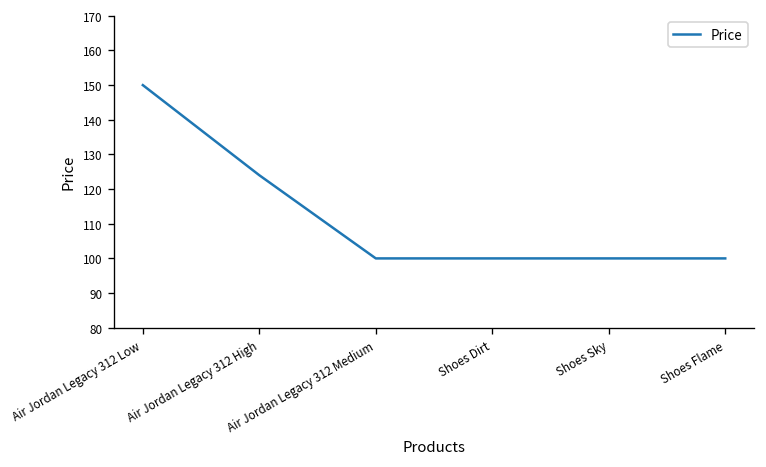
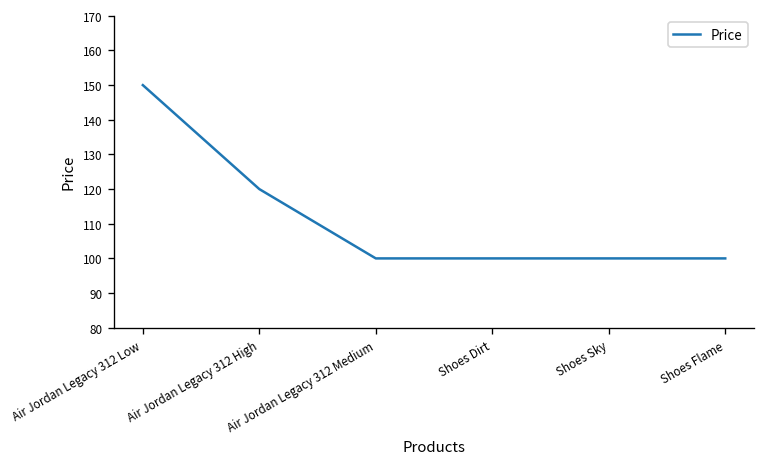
  {
    "Air Jordan Legacy 312 Low": 150,
-   "Air Jordan Legacy 312 High": 124,
+   "Air Jordan Legacy 312 High": 120,
    "Air Jordan Legacy 312 Medium": 100,
    "Shoes Dirt": 100,
    "Shoes Sky": 100,
    "Shoes Flame": 100
  }
